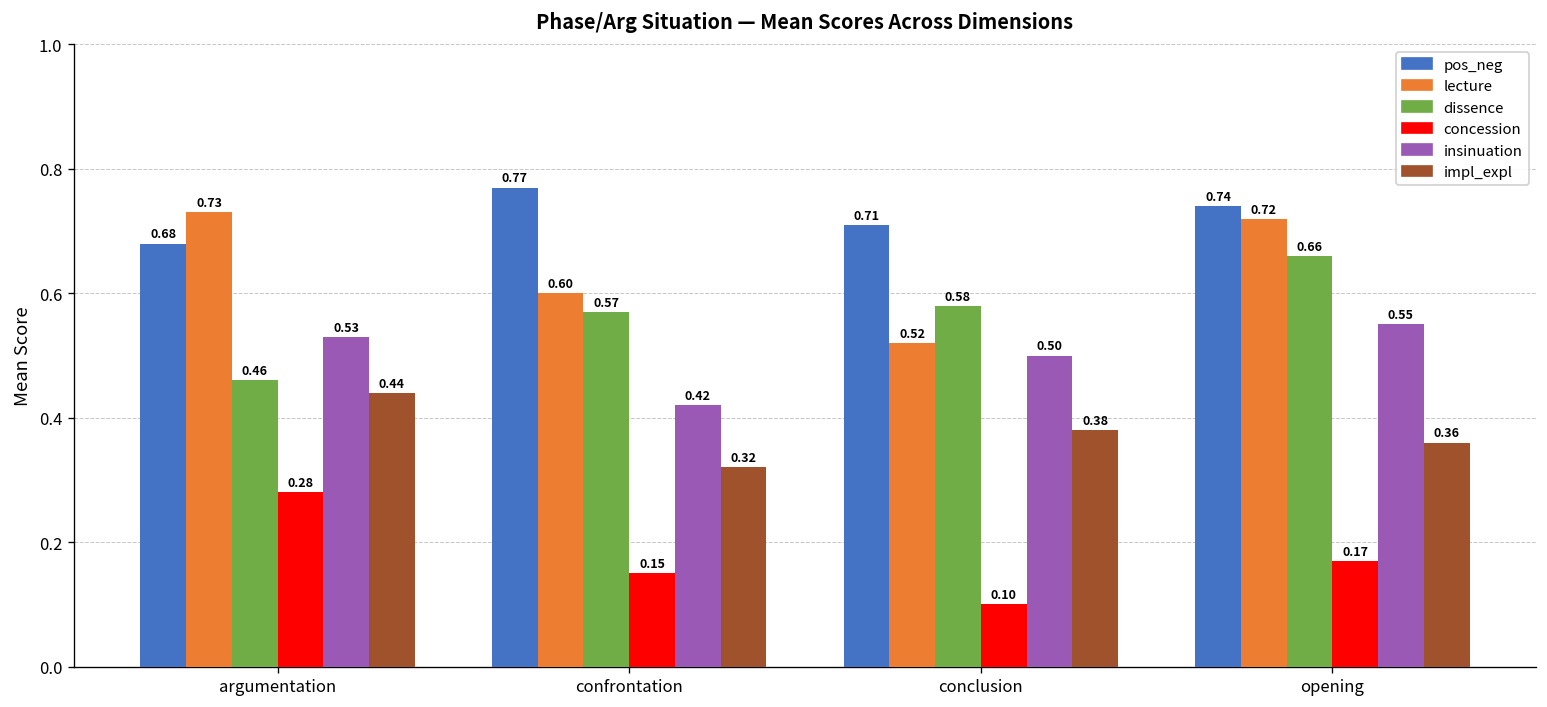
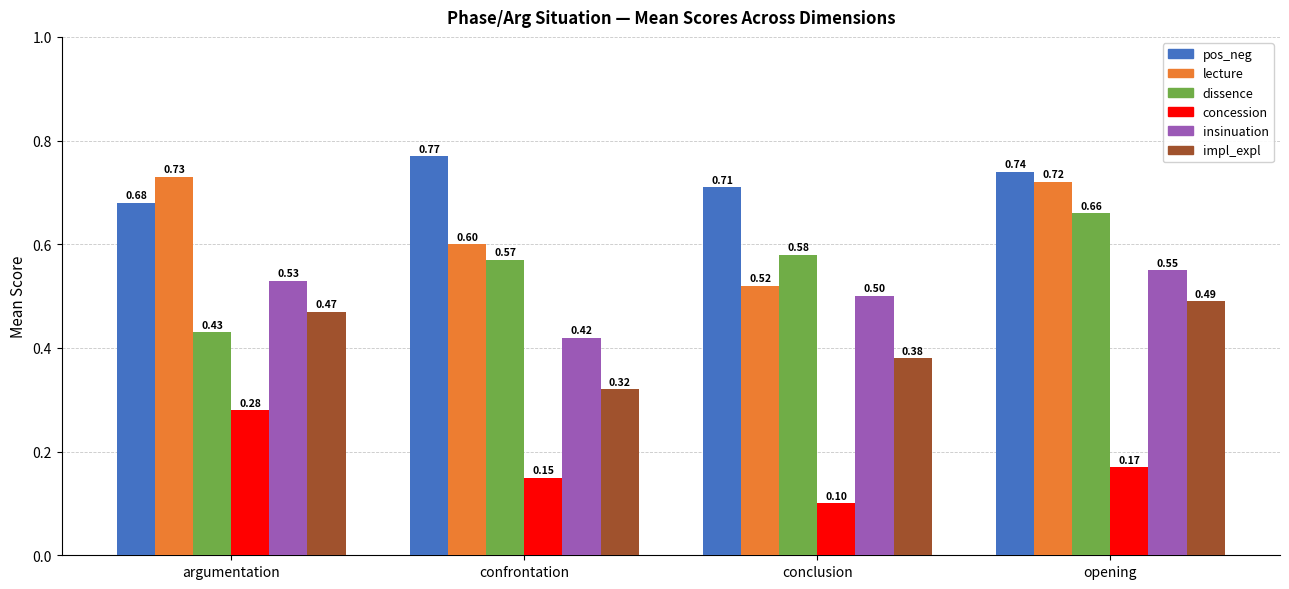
  {
    "pos_neg": {
      "argumentation": 0.68,
      "confrontation": 0.77,
      "conclusion": 0.71,
      "opening": 0.74
    },
    "lecture": {
      "argumentation": 0.73,
      "confrontation": 0.60,
      "conclusion": 0.52,
      "opening": 0.72
    },
    "dissence": {
-     "argumentation": 0.46,
+     "argumentation": 0.43,
      "confrontation": 0.57,
      "conclusion": 0.58,
      "opening": 0.66
    },
    "concession": {
      "argumentation": 0.28,
      "confrontation": 0.15,
      "conclusion": 0.10,
      "opening": 0.17
    },
    "insinuation": {
      "argumentation": 0.53,
      "confrontation": 0.42,
      "conclusion": 0.50,
      "opening": 0.55
    },
    "impl_expl": {
-     "argumentation": 0.44,
+     "argumentation": 0.47,
      "confrontation": 0.32,
      "conclusion": 0.38,
-     "opening": 0.36
+     "opening": 0.49
    }
  }
